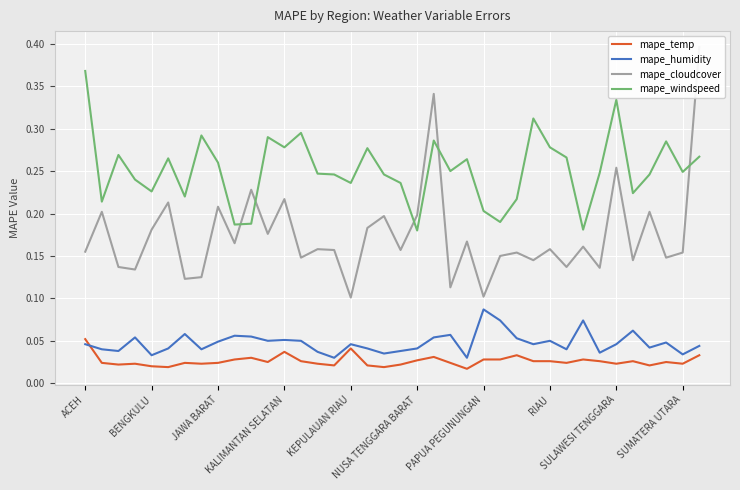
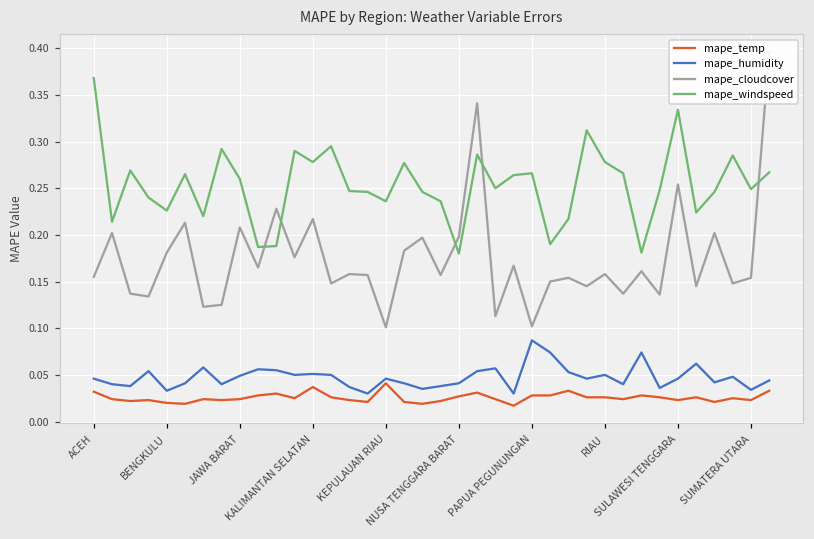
  {
    "mape_temp": {
-     "ACEH": 0.05,
+     "ACEH": 0.03,
      "BENGKULU": 0.02,
      "JAWA BARAT": 0.02,
      "KALIMANTAN SELATAN": 0.04,
      "KEPULAUAN RIAU": 0.04,
      "NUSA TENGGARA BARAT": 0.03,
      "PAPUA PEGUNUNGAN": 0.03,
      "RIAU": 0.03,
      "SULAWESI TENGGARA": 0.02,
      "SUMATERA UTARA": 0.02
    },
    "mape_humidity": {
      "ACEH": 0.05,
      "BENGKULU": 0.03,
      "JAWA BARAT": 0.05,
      "KALIMANTAN SELATAN": 0.05,
      "KEPULAUAN RIAU": 0.05,
      "NUSA TENGGARA BARAT": 0.04,
      "PAPUA PEGUNUNGAN": 0.09,
      "RIAU": 0.05,
      "SULAWESI TENGGARA": 0.05,
      "SUMATERA UTARA": 0.03
    },
    "mape_cloudcover": {
      "ACEH": 0.16,
      "BENGKULU": 0.18,
      "JAWA BARAT": 0.21,
      "KALIMANTAN SELATAN": 0.22,
      "KEPULAUAN RIAU": 0.10,
      "NUSA TENGGARA BARAT": 0.20,
      "PAPUA PEGUNUNGAN": 0.10,
      "RIAU": 0.16,
      "SULAWESI TENGGARA": 0.25,
      "SUMATERA UTARA": 0.15
    },
    "mape_windspeed": {
      "ACEH": 0.37,
      "BENGKULU": 0.23,
      "JAWA BARAT": 0.26,
      "KALIMANTAN SELATAN": 0.28,
      "KEPULAUAN RIAU": 0.24,
      "NUSA TENGGARA BARAT": 0.18,
-     "PAPUA PEGUNUNGAN": 0.20,
+     "PAPUA PEGUNUNGAN": 0.27,
      "RIAU": 0.28,
      "SULAWESI TENGGARA": 0.33,
      "SUMATERA UTARA": 0.25
    }
  }
